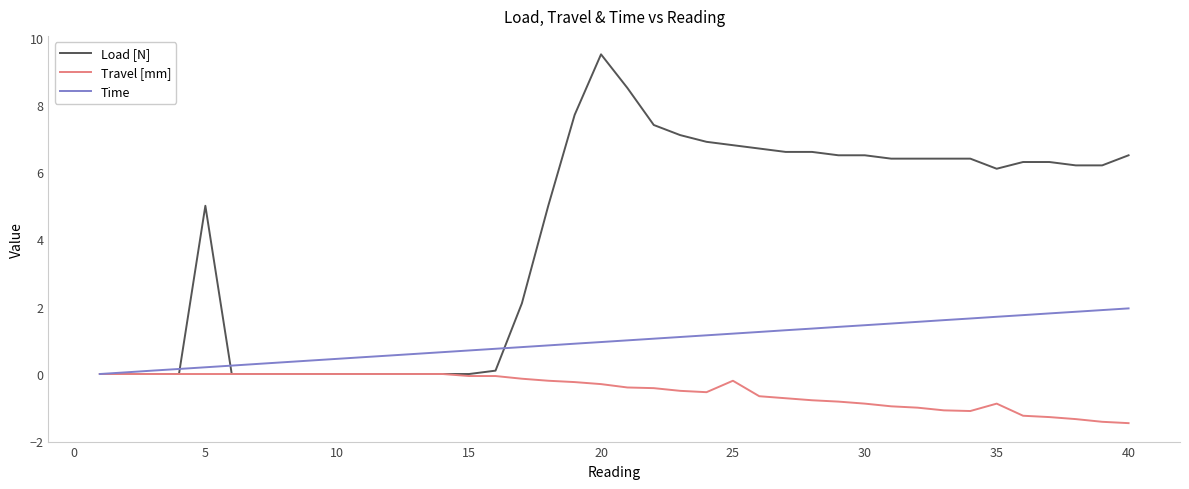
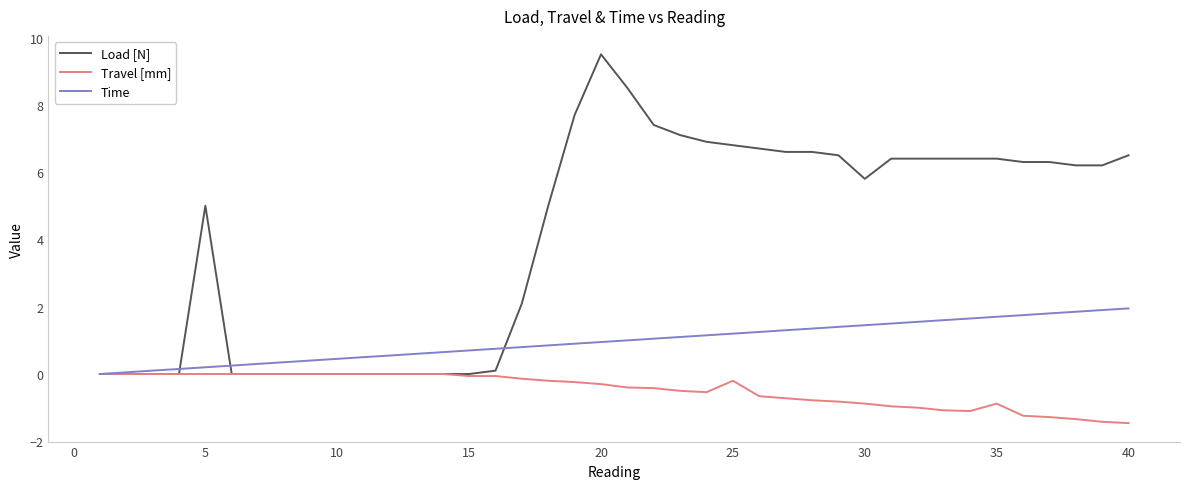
  {
    "Load [N]": {
      "5": 5.0,
      "20": 9.5,
      "25": 6.8,
-     "30": 6.5,
-     "35": 6.1,
+     "30": 5.8,
+     "35": 6.4,
      "40": 6.5
    },
    "Travel [mm]": {
      "5": 0.0,
      "20": -0.3,
      "25": -0.2,
      "30": -0.9,
      "35": -0.9,
      "40": -1.5
    },
    "Time": {
      "5": 0.2,
      "10": 0.5,
      "15": 0.7,
      "20": 1.0,
      "25": 1.2,
      "30": 1.5,
      "35": 1.7,
      "40": 2.0
    }
  }
